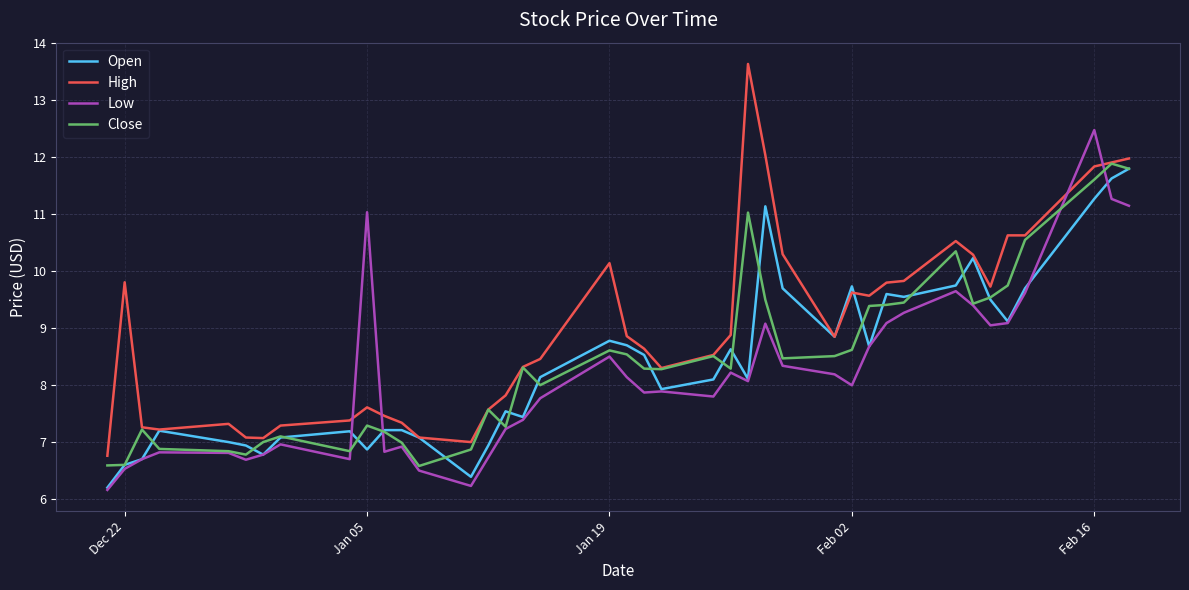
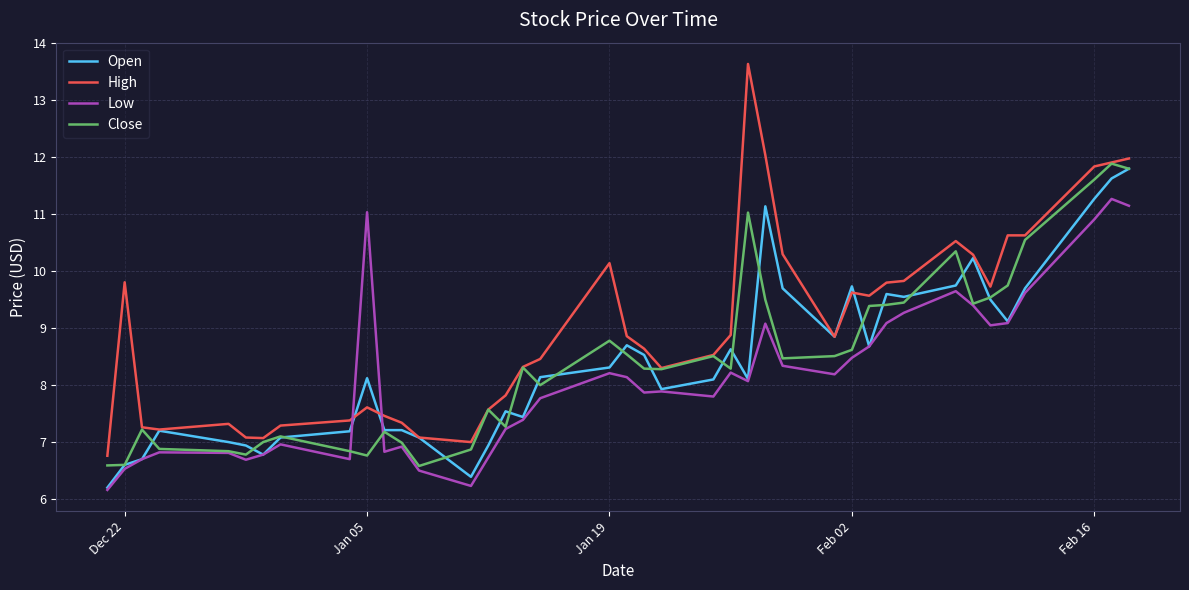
  {
    "Open": {
-     "Jan 05": 6.9,
-     "Jan 19": 8.8,
+     "Jan 05": 8.1,
+     "Jan 19": 8.3,
      "Feb 02": 9.7,
      "Feb 16": 11.3
    },
    "High": {
      "Dec 22": 9.8,
      "Jan 05": 7.6,
      "Jan 19": 10.1,
      "Feb 02": 9.6,
      "Feb 16": 11.8
    },
    "Low": {
      "Dec 22": 6.5,
      "Jan 05": 11.0,
-     "Jan 19": 8.5,
-     "Feb 02": 8.0,
-     "Feb 16": 12.5
+     "Jan 19": 8.2,
+     "Feb 02": 8.5,
+     "Feb 16": 10.9
    },
    "Close": {
-     "Jan 05": 7.3,
-     "Jan 19": 8.6,
+     "Jan 05": 6.8,
+     "Jan 19": 8.8,
      "Feb 02": 8.6,
      "Feb 16": 11.6
    }
  }
